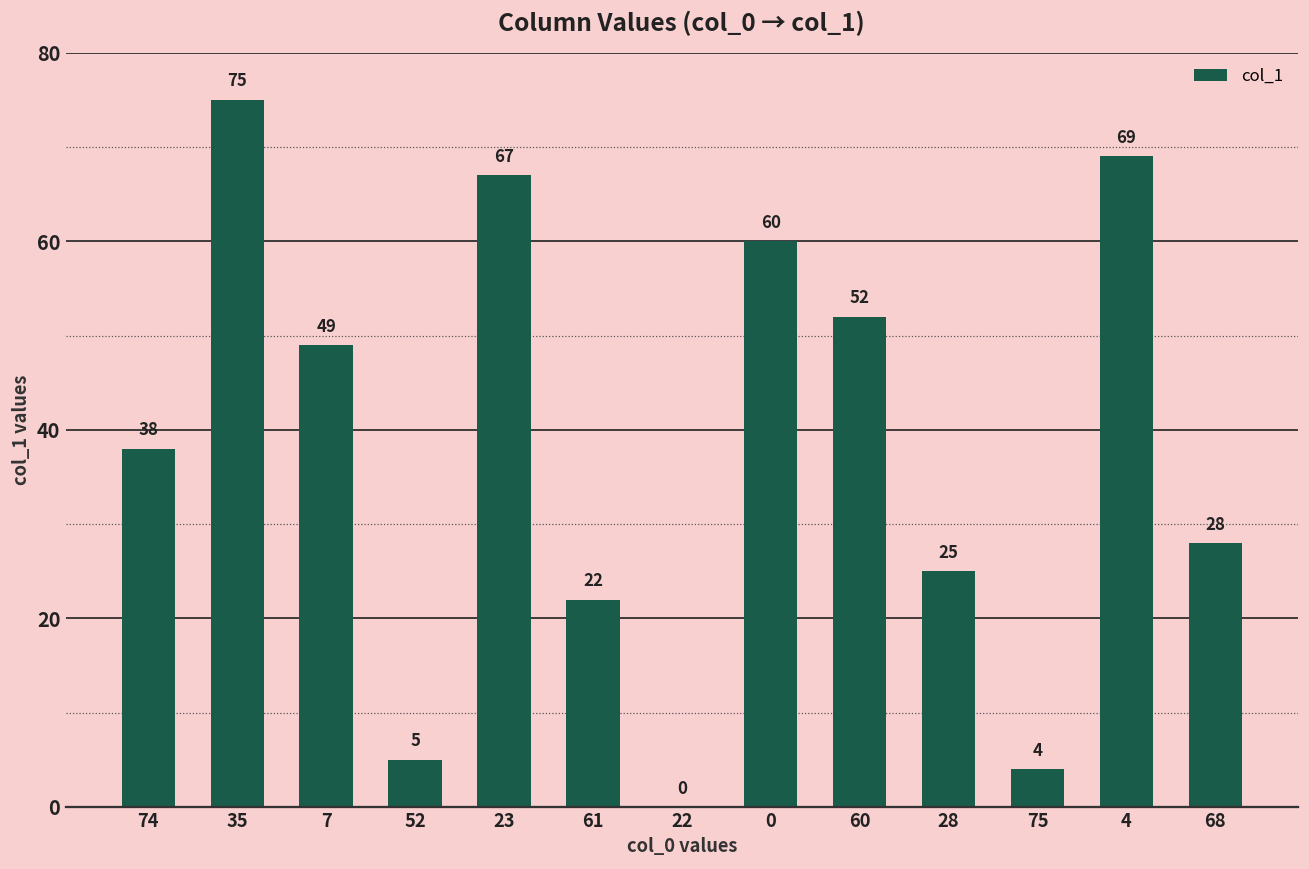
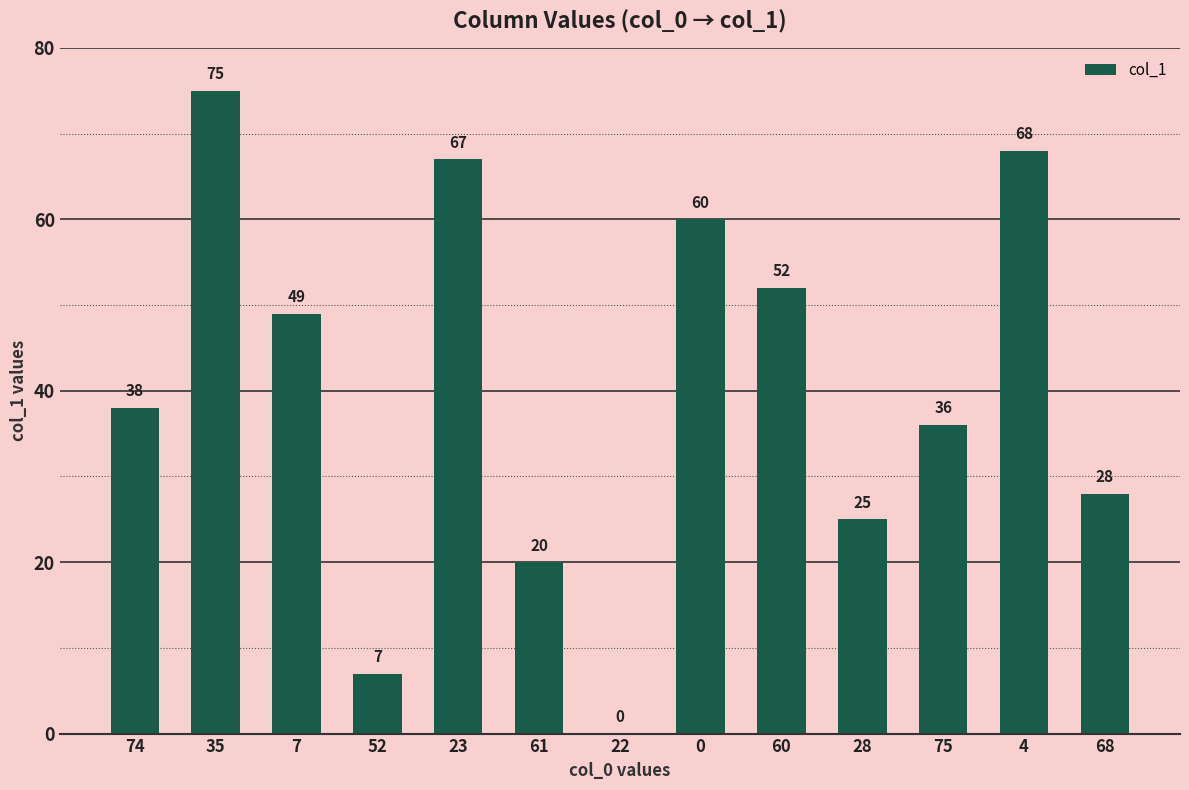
  {
    "74": 38,
    "35": 75,
    "7": 49,
-   "52": 5,
+   "52": 7,
    "23": 67,
-   "61": 22,
+   "61": 20,
    "22": 0,
    "0": 60,
    "60": 52,
    "28": 25,
-   "75": 4,
-   "4": 69,
+   "75": 36,
+   "4": 68,
    "68": 28
  }
